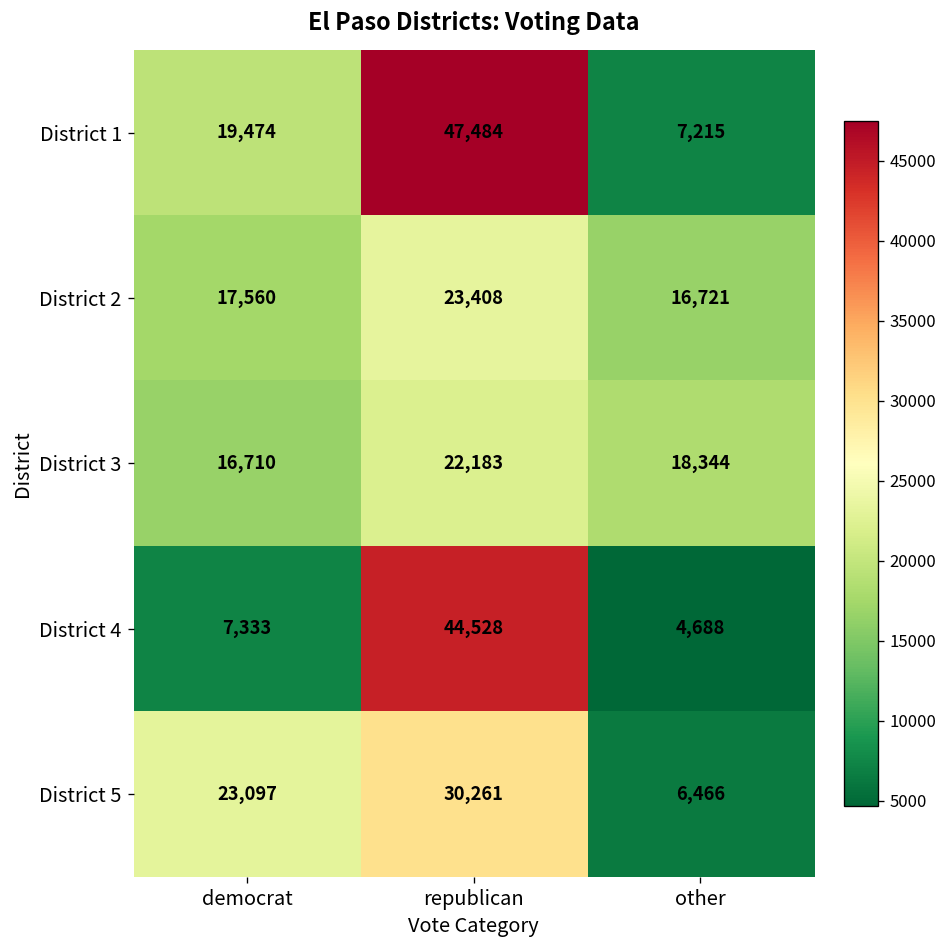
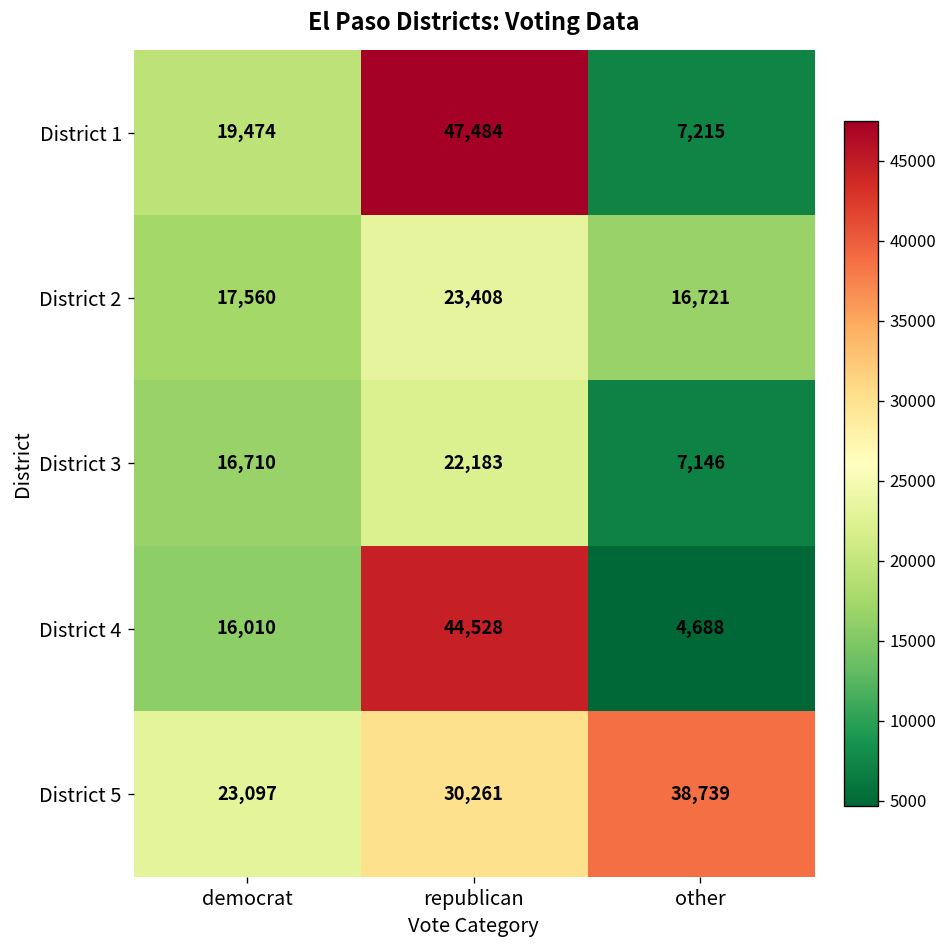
  {
    "District 1": {
      "democrat": "19,474",
      "republican": "47,484",
      "other": "7,215"
    },
    "District 2": {
      "democrat": "17,560",
      "republican": "23,408",
      "other": "16,721"
    },
    "District 3": {
      "democrat": "16,710",
      "republican": "22,183",
-     "other": "18,344"
+     "other": "7,146"
    },
    "District 4": {
-     "democrat": "7,333",
+     "democrat": "16,010",
      "republican": "44,528",
      "other": "4,688"
    },
    "District 5": {
      "democrat": "23,097",
      "republican": "30,261",
-     "other": "6,466"
+     "other": "38,739"
    }
  }
